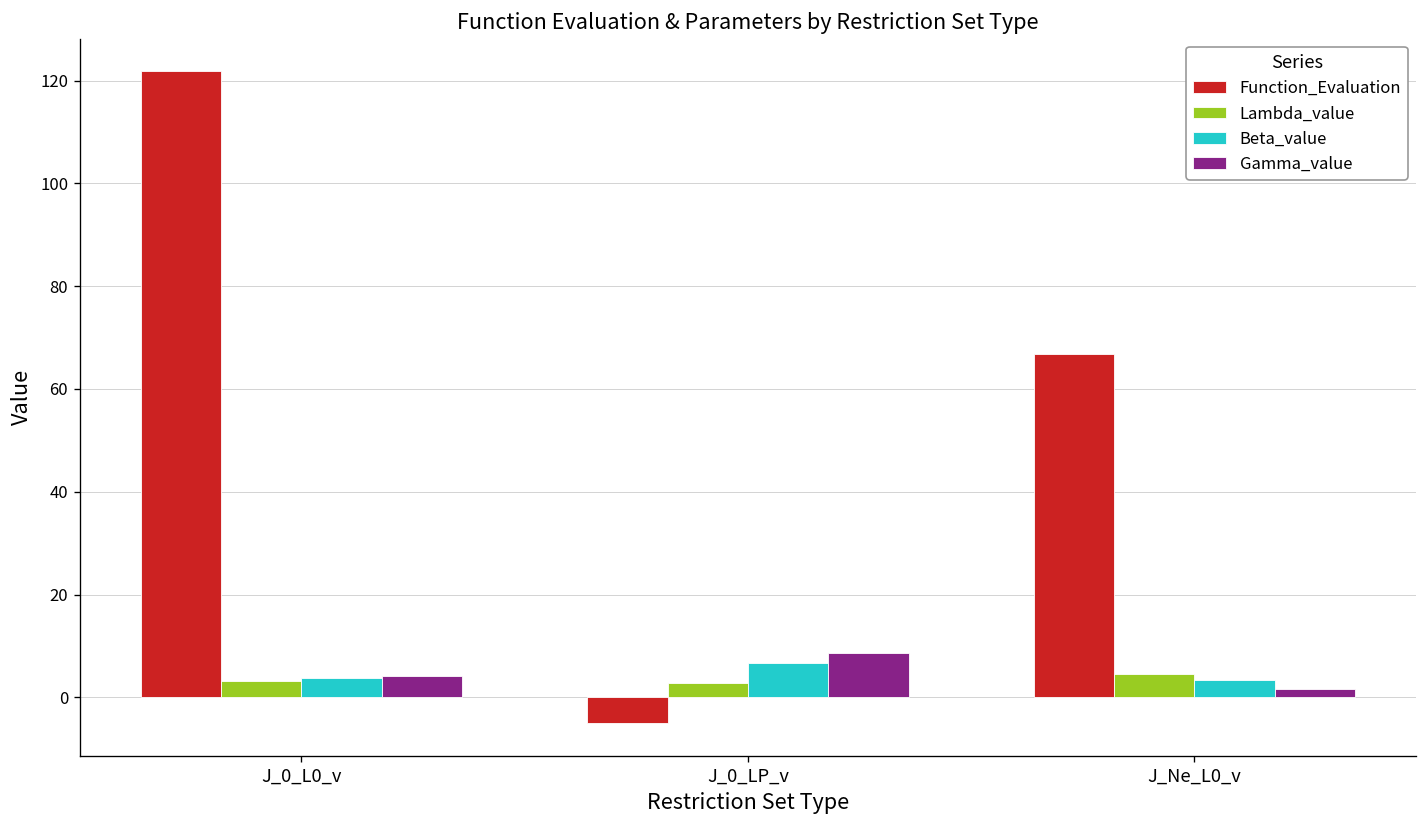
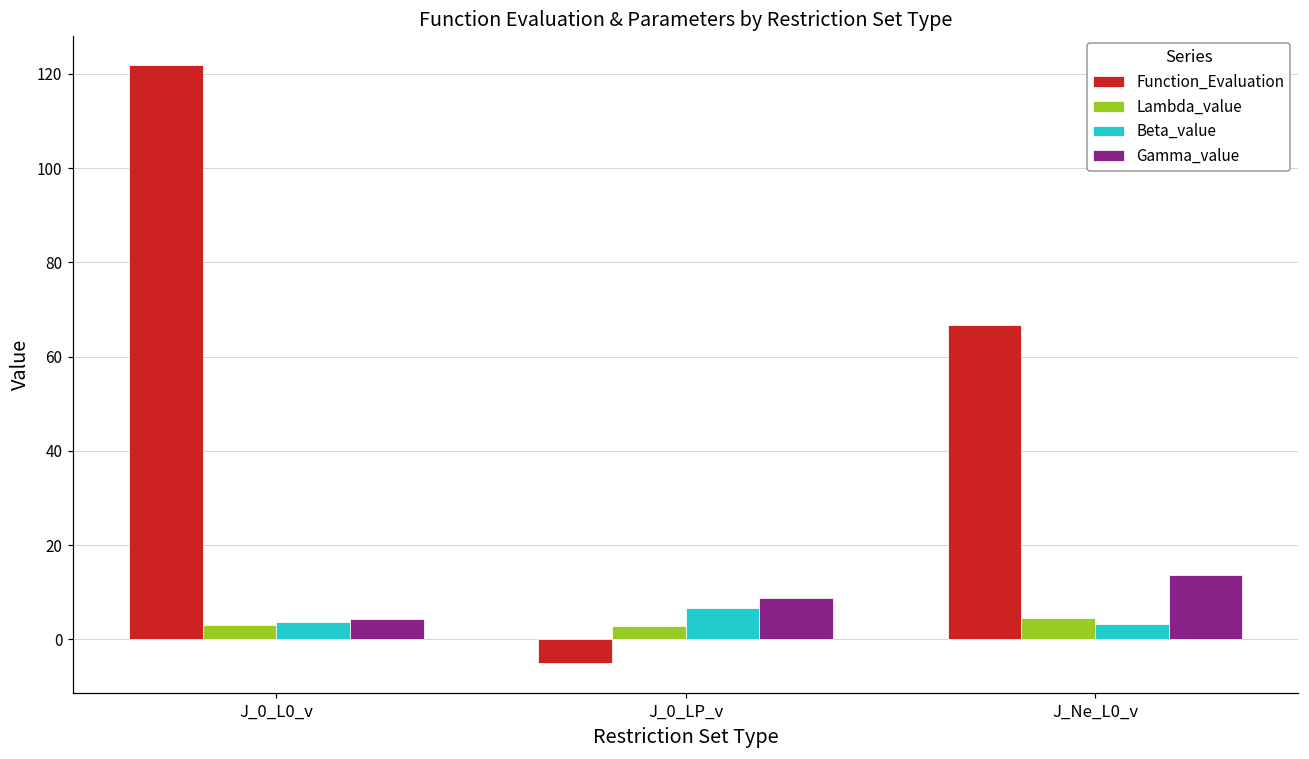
  {
    "Function_Evaluation": {
      "J_0_L0_v": 122,
      "J_0_LP_v": -5,
      "J_Ne_L0_v": 67
    },
    "Lambda_value": {
      "J_0_L0_v": 3,
      "J_0_LP_v": 3,
      "J_Ne_L0_v": 5
    },
    "Beta_value": {
      "J_0_L0_v": 4,
      "J_0_LP_v": 7,
      "J_Ne_L0_v": 3
    },
    "Gamma_value": {
      "J_0_L0_v": 4,
      "J_0_LP_v": 9,
-     "J_Ne_L0_v": 2
+     "J_Ne_L0_v": 14
    }
  }
